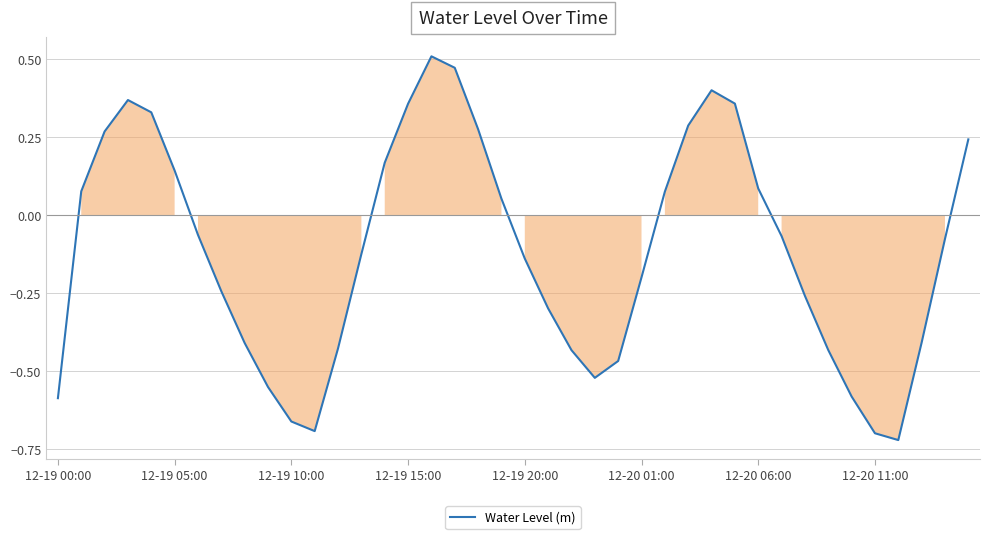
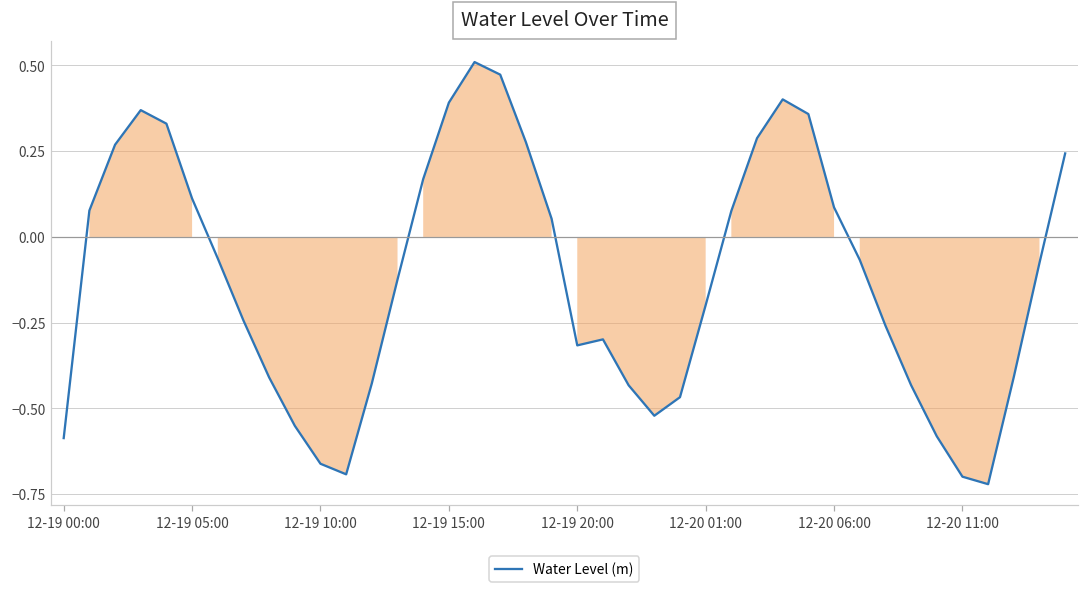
  {
    "12-19 00:00": -0.59,
-   "12-19 05:00": 0.14,
+   "12-19 05:00": 0.11,
    "12-19 10:00": -0.66,
-   "12-19 15:00": 0.36,
-   "12-19 20:00": -0.14,
+   "12-19 15:00": 0.39,
+   "12-19 20:00": -0.32,
    "12-20 01:00": -0.20,
    "12-20 06:00": 0.09,
    "12-20 11:00": -0.70
  }
